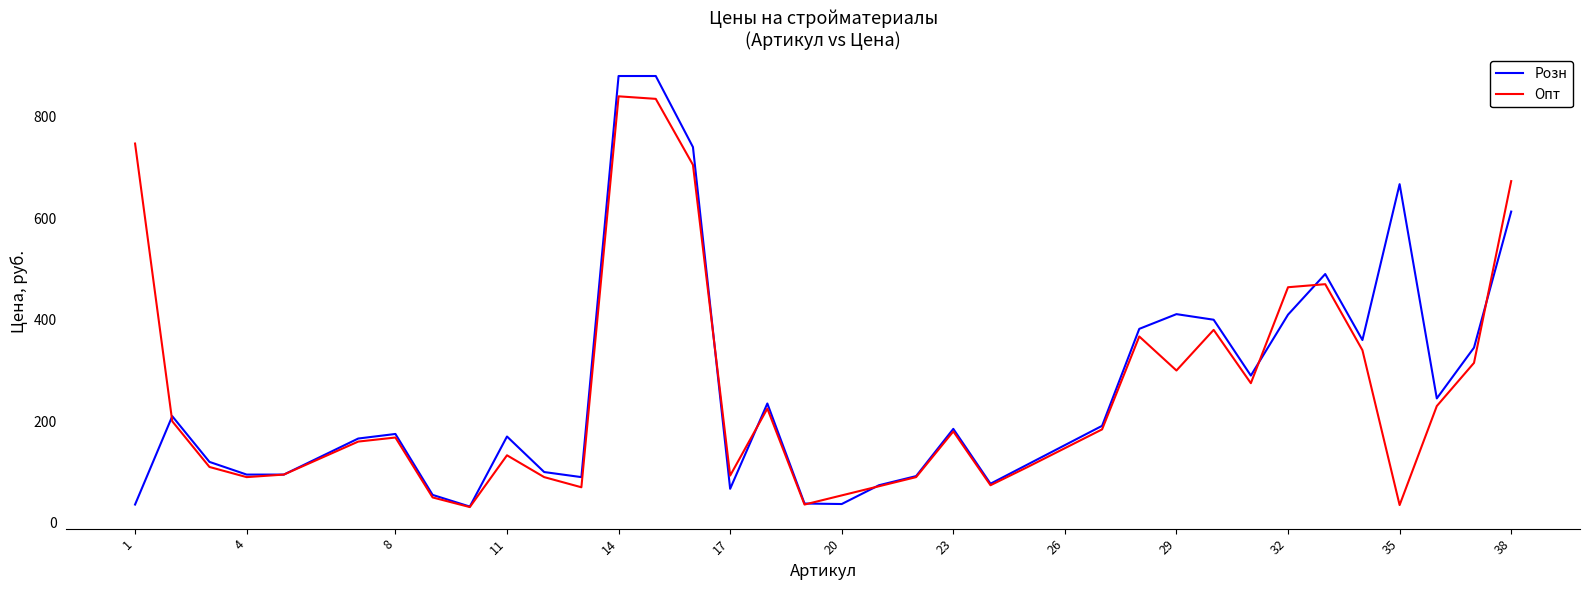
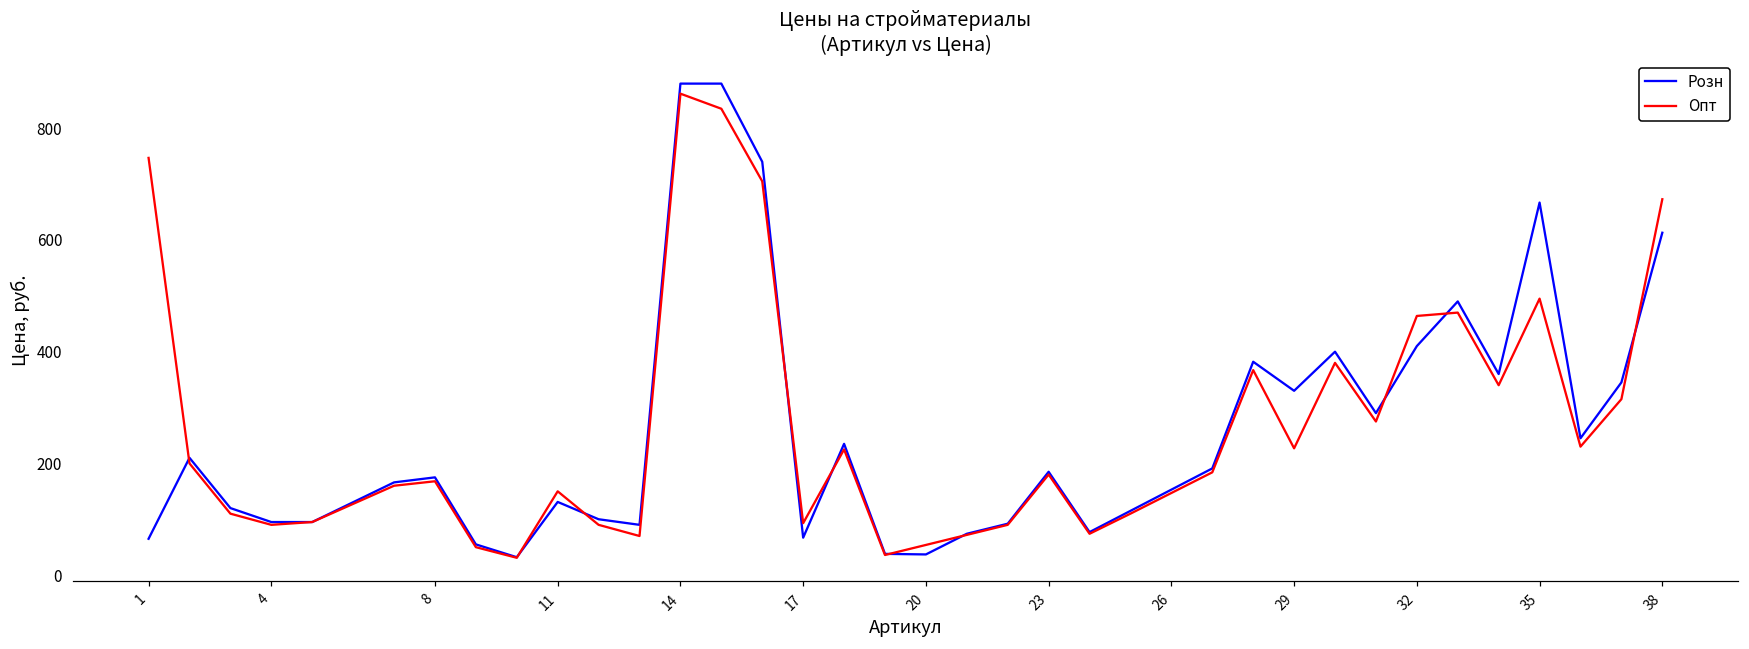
  {
    "Розн": {
-     "1": 40,
+     "1": 70,
      "8": 180,
-     "11": 170,
+     "11": 130,
      "14": 880,
      "17": 70,
      "20": 40,
      "26": 150,
-     "29": 410,
+     "29": 330,
      "32": 410,
      "35": 670,
      "38": 610
    },
    "Опт": {
      "1": 750,
      "8": 170,
-     "11": 130,
-     "14": 840,
+     "11": 150,
+     "14": 860,
      "17": 90,
      "20": 50,
      "26": 150,
-     "29": 300,
+     "29": 230,
      "32": 460,
-     "35": 40,
+     "35": 500,
      "38": 670
    }
  }
